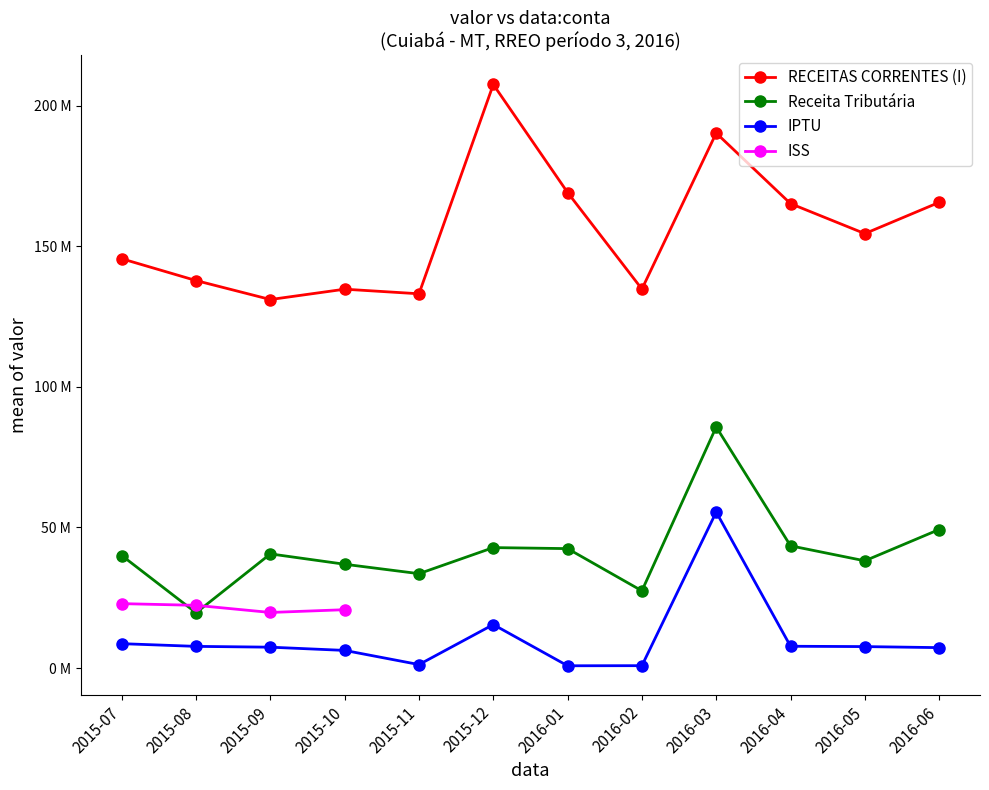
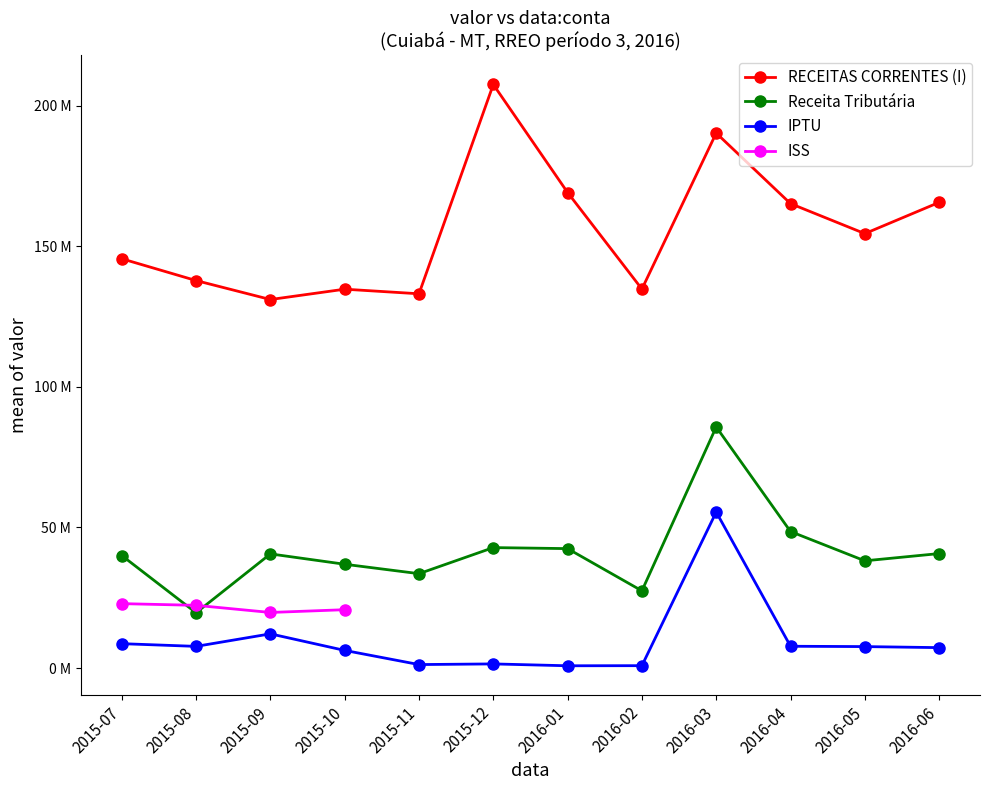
  {
    "RECEITAS CORRENTES (I)": {
      "2015-07": 146000000,
      "2015-08": 138000000,
      "2015-09": 131000000,
      "2015-10": 135000000,
      "2015-11": 133000000,
      "2015-12": 207000000,
      "2016-01": 169000000,
      "2016-02": 135000000,
      "2016-03": 190000000,
      "2016-04": 165000000,
      "2016-05": 154000000,
      "2016-06": 166000000
    },
    "Receita Tributária": {
      "2015-07": 40000000,
      "2015-08": 20000000,
      "2015-09": 41000000,
      "2015-10": 37000000,
      "2015-11": 34000000,
      "2015-12": 43000000,
      "2016-01": 42000000,
      "2016-02": 27000000,
      "2016-03": 86000000,
-     "2016-04": 43000000,
+     "2016-04": 49000000,
      "2016-05": 38000000,
-     "2016-06": 49000000
+     "2016-06": 41000000
    },
    "IPTU": {
      "2015-07": 9000000,
      "2015-08": 8000000,
-     "2015-09": 7000000,
+     "2015-09": 12000000,
      "2015-10": 6000000,
      "2015-11": 1000000,
-     "2015-12": 15000000,
+     "2015-12": 1000000,
      "2016-01": 1000000,
      "2016-02": 1000000,
      "2016-03": 55000000,
      "2016-04": 8000000,
      "2016-05": 8000000,
      "2016-06": 7000000
    },
    "ISS": {
      "2015-07": 23000000,
      "2015-08": 22000000,
      "2015-09": 20000000,
      "2015-10": 21000000
    }
  }
